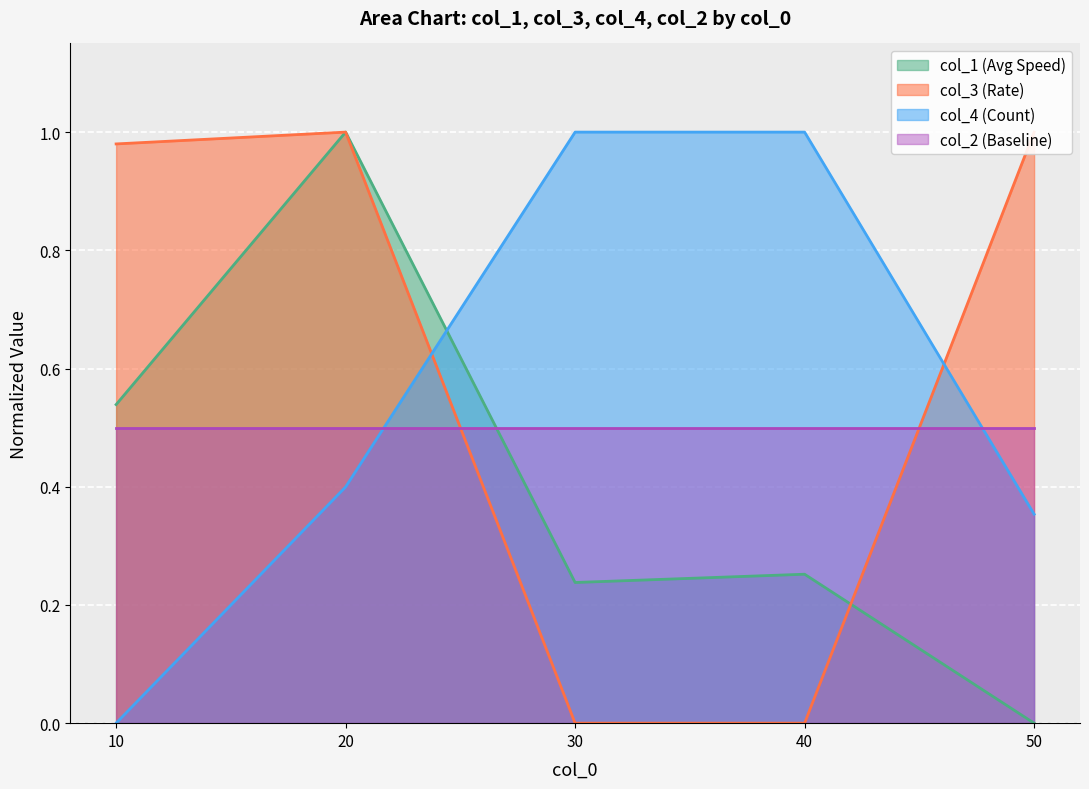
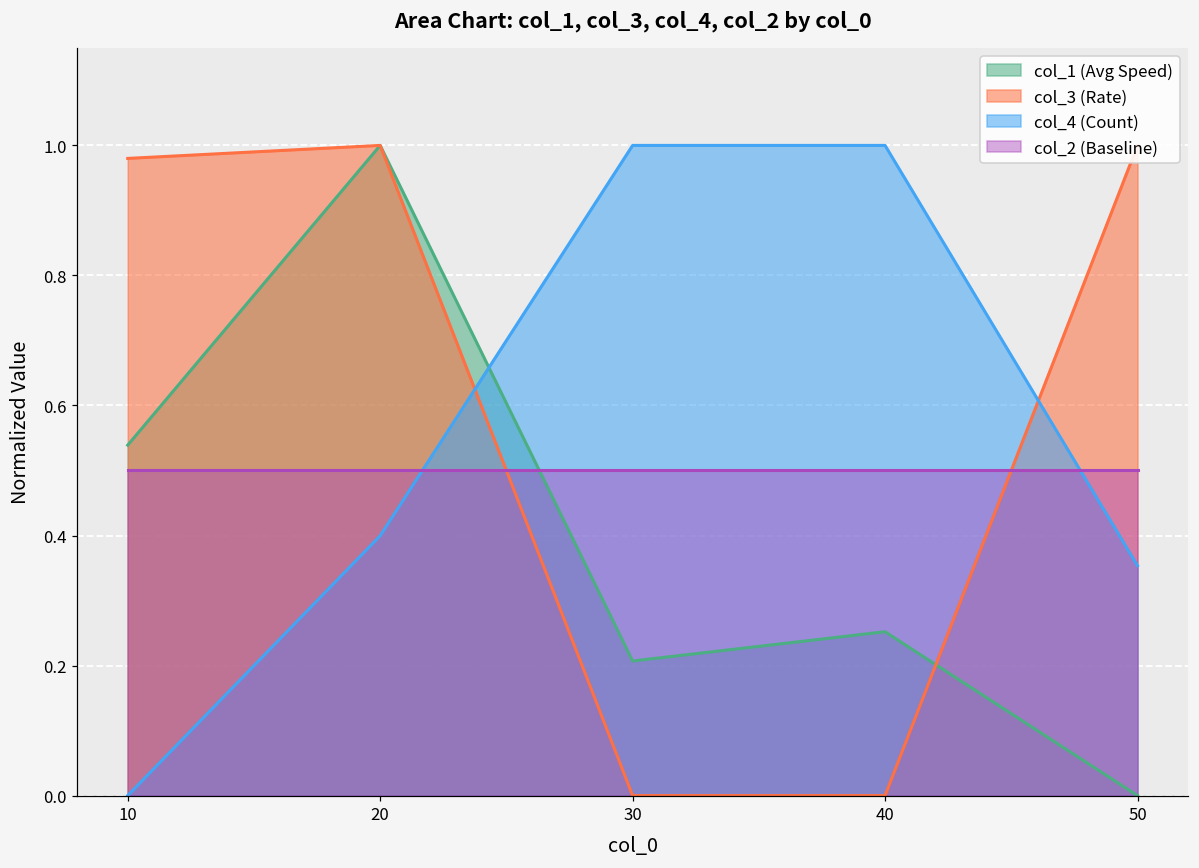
  {
    "col_1 (Avg Speed)": {
      "10": 0.54,
-     "30": 0.24,
+     "30": 0.21,
      "40": 0.25,
      "50": 0.00
    },
    "col_3 (Rate)": {
      "10": 0.98,
      "30": 0.00,
      "40": 0.00
    },
    "col_4 (Count)": {
      "10": 0.00,
      "20": 0.40,
      "30": 1.00,
      "40": 1.00,
      "50": 0.35
    },
    "col_2 (Baseline)": {
      "10": 0.50,
      "20": 0.50,
      "30": 0.50,
      "40": 0.50,
      "50": 0.50
    }
  }
